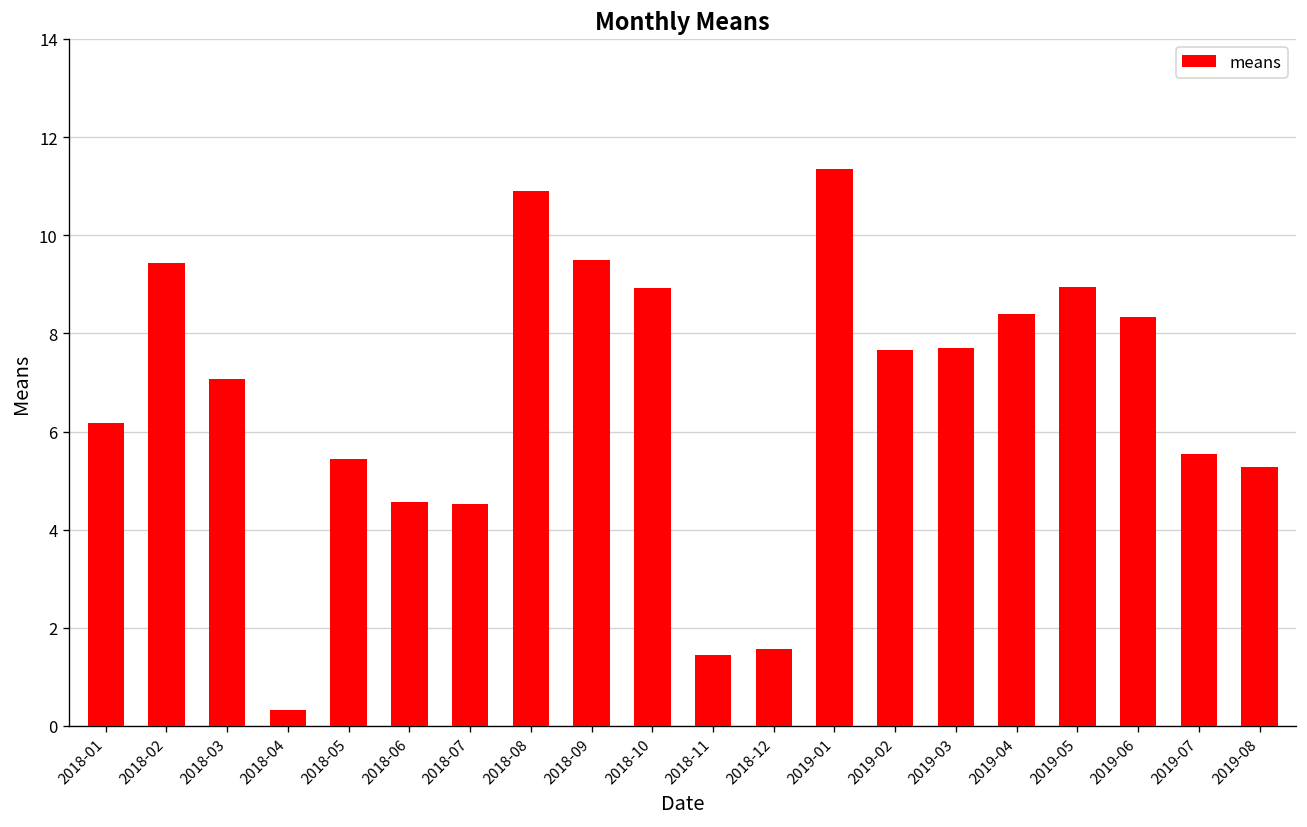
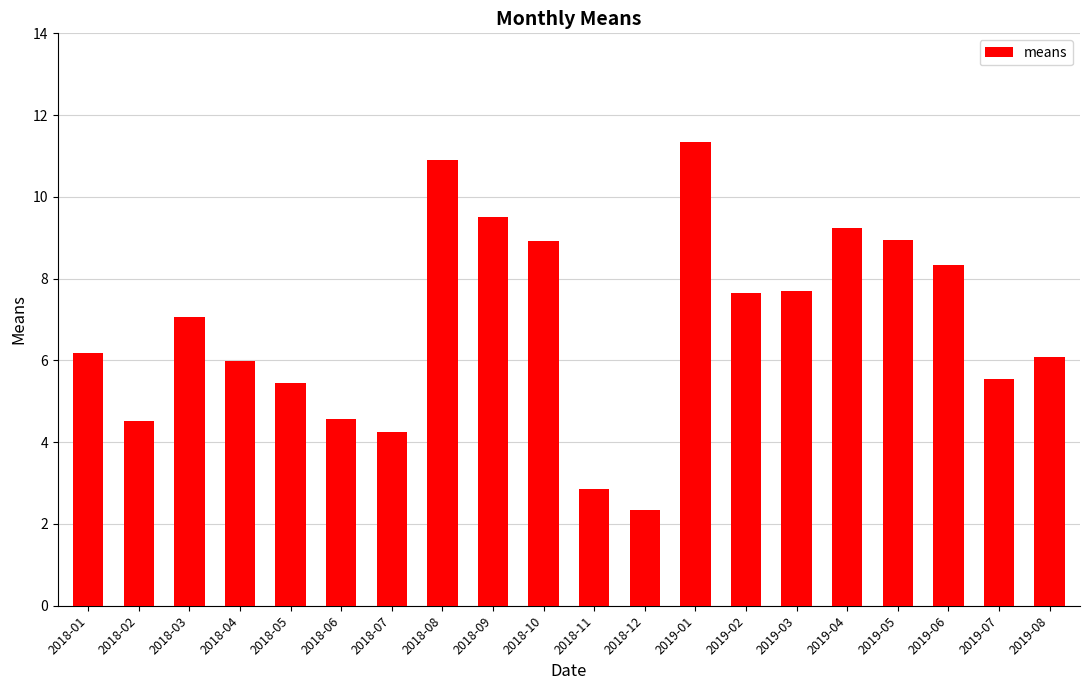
  {
    "2018-01": 6.2,
-   "2018-02": 9.4,
+   "2018-02": 4.5,
    "2018-03": 7.1,
-   "2018-04": 0.3,
+   "2018-04": 6.0,
    "2018-05": 5.4,
    "2018-06": 4.6,
-   "2018-07": 4.5,
+   "2018-07": 4.2,
    "2018-08": 10.9,
    "2018-09": 9.5,
    "2018-10": 8.9,
-   "2018-11": 1.4,
-   "2018-12": 1.6,
+   "2018-11": 2.9,
+   "2018-12": 2.3,
    "2019-01": 11.3,
    "2019-02": 7.7,
    "2019-03": 7.7,
-   "2019-04": 8.4,
+   "2019-04": 9.2,
    "2019-05": 9.0,
    "2019-06": 8.3,
    "2019-07": 5.5,
-   "2019-08": 5.3
+   "2019-08": 6.1
  }
